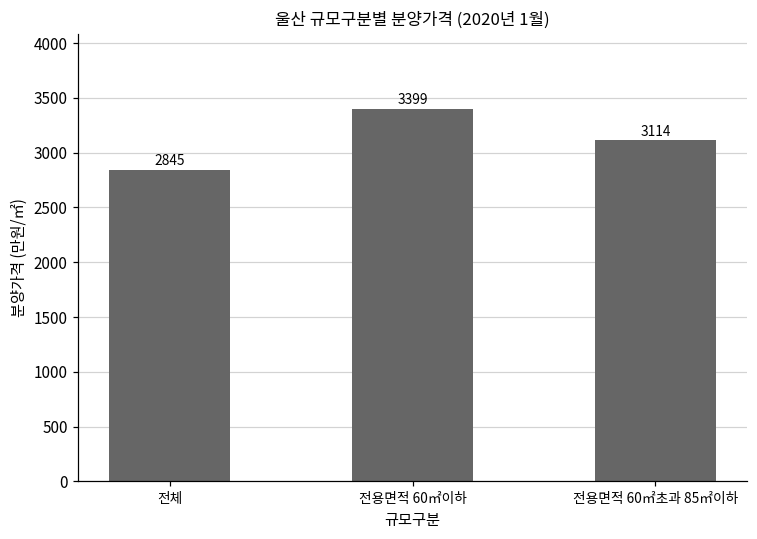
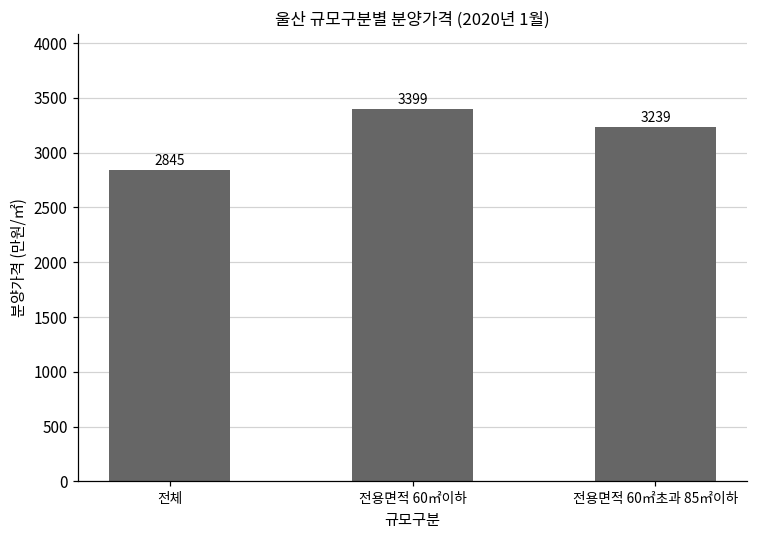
  {
    "전체": 2845,
    "전용면적 60㎡이하": 3399,
-   "전용면적 60㎡초과 85㎡이하": 3114
+   "전용면적 60㎡초과 85㎡이하": 3239
  }
